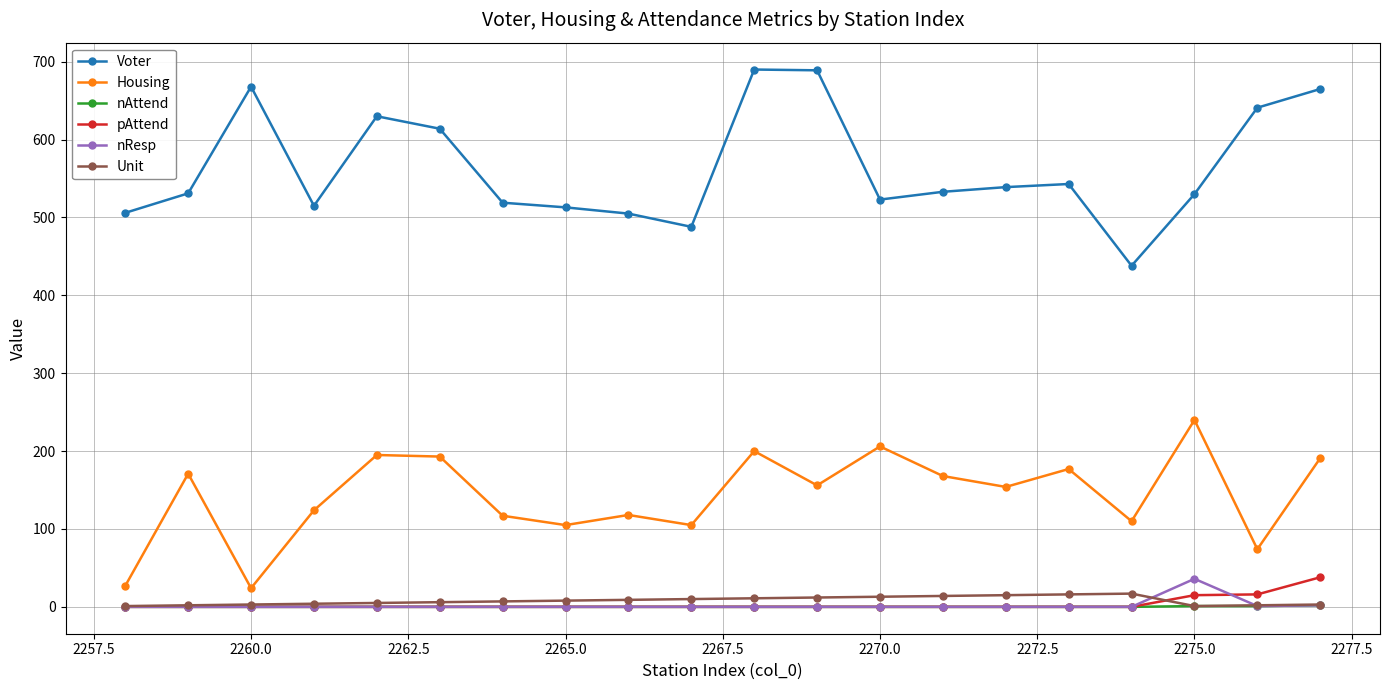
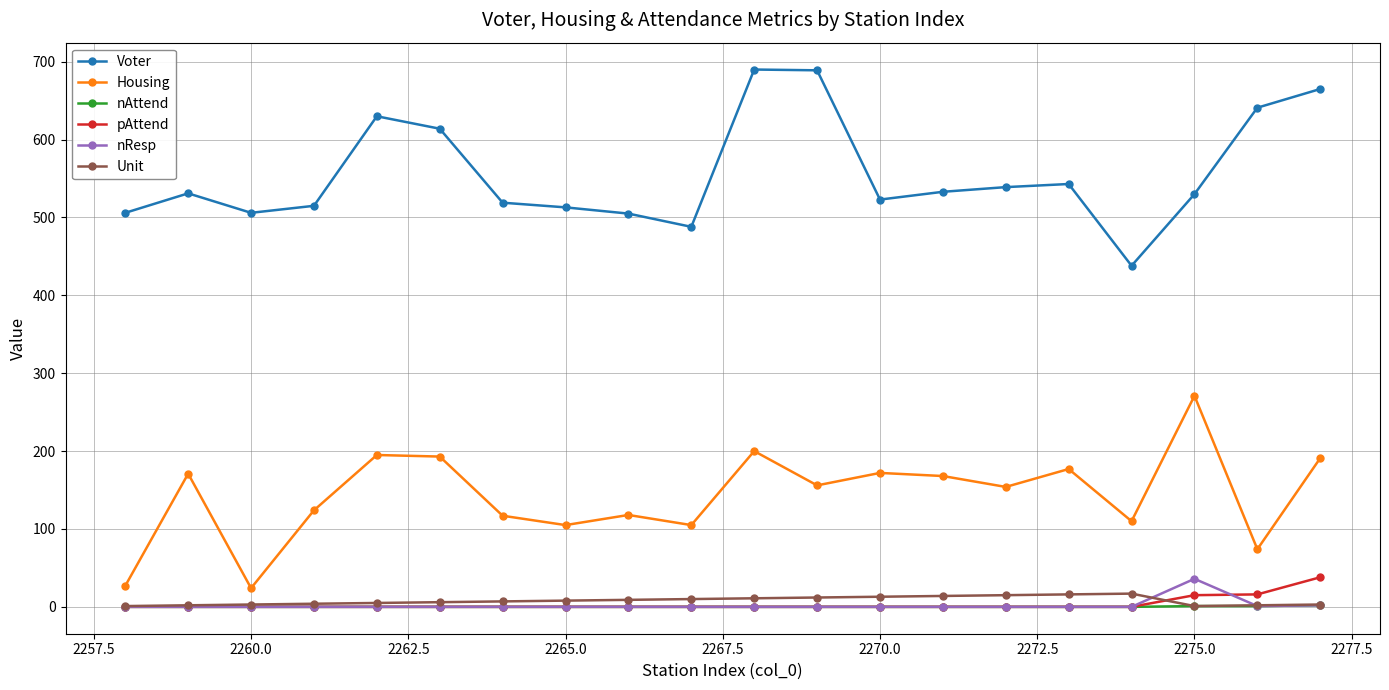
  {
    "Voter": {
-     "2260.0": 670,
+     "2260.0": 510,
      "2265.0": 510,
      "2270.0": 520,
      "2275.0": 530
    },
    "Housing": {
      "2260.0": 20,
      "2265.0": 110,
-     "2270.0": 210,
-     "2275.0": 240
+     "2270.0": 170,
+     "2275.0": 270
    },
    "pAttend": {
      "2275.0": 20
    },
    "nResp": {
      "2275.0": 40
    },
    "Unit": {
      "2265.0": 10,
      "2270.0": 10
    }
  }
